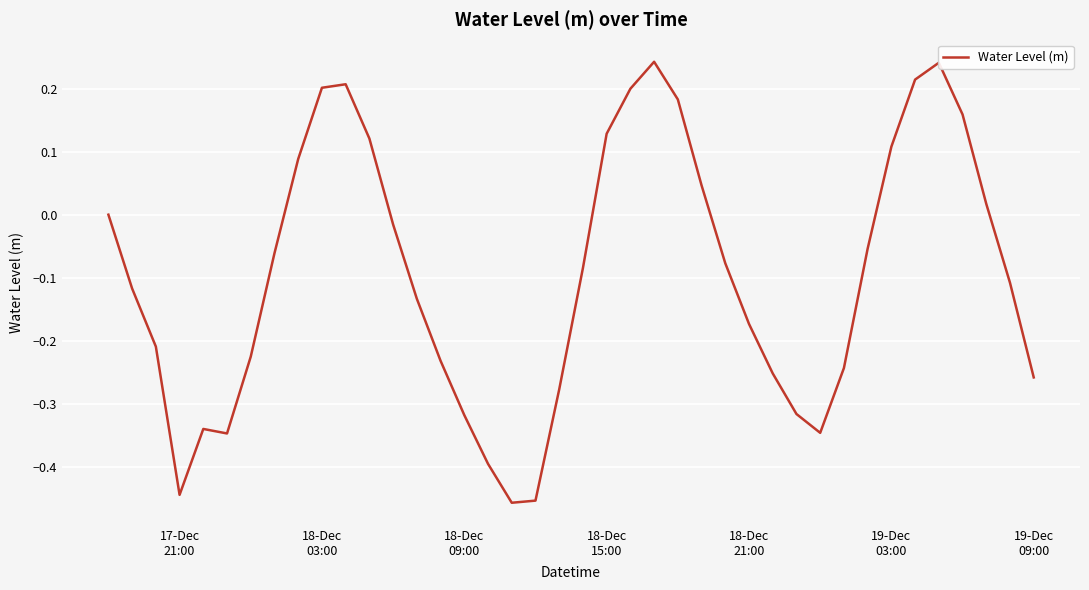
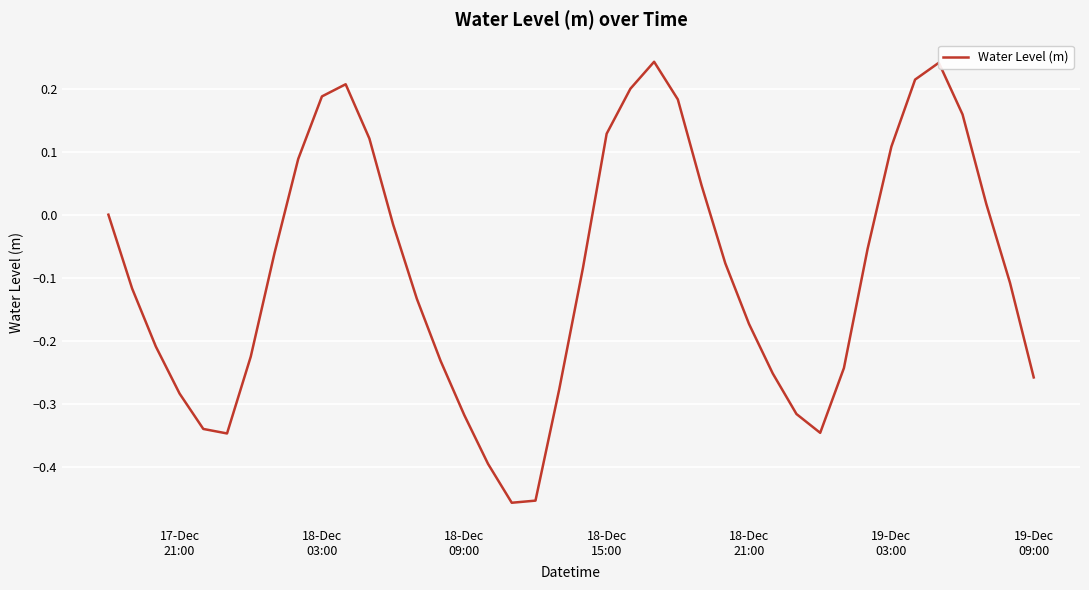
  {
-   "17-Dec 21:00": -0.44,
-   "18-Dec 03:00": 0.20,
+   "17-Dec 21:00": -0.28,
+   "18-Dec 03:00": 0.19,
    "18-Dec 09:00": -0.32,
    "18-Dec 15:00": 0.13,
    "18-Dec 21:00": -0.17,
    "19-Dec 03:00": 0.11,
    "19-Dec 09:00": -0.26
  }
